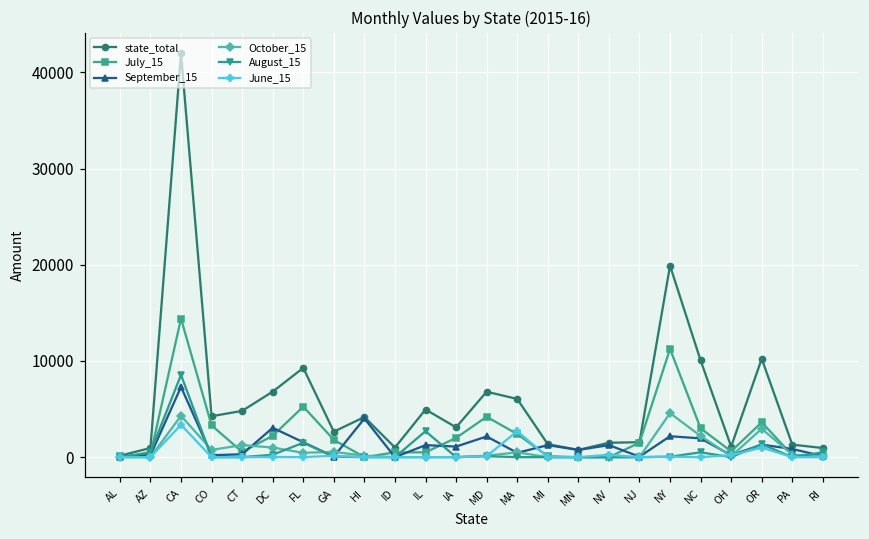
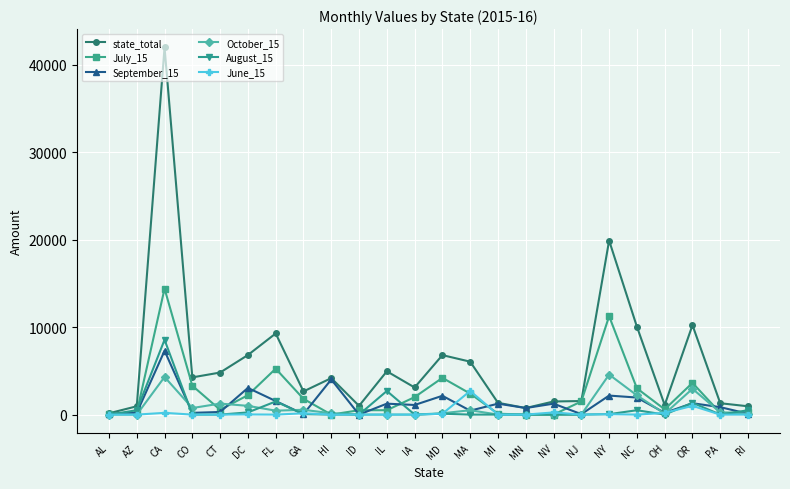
  {
    "June_15": {
-     "CA": 3000,
+     "CA": 0,
      "FL": 0,
      "MA": 3000,
      "NC": 0,
      "OR": 1000
    }
  }
